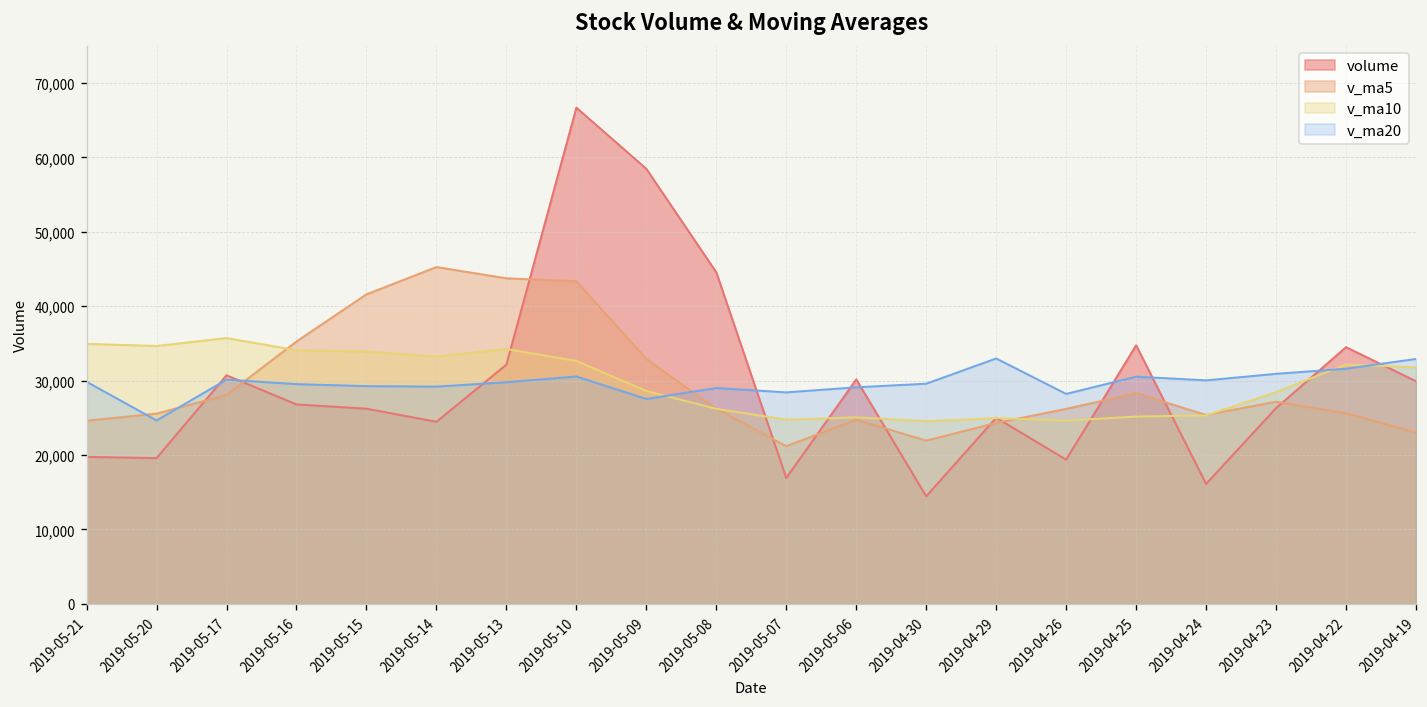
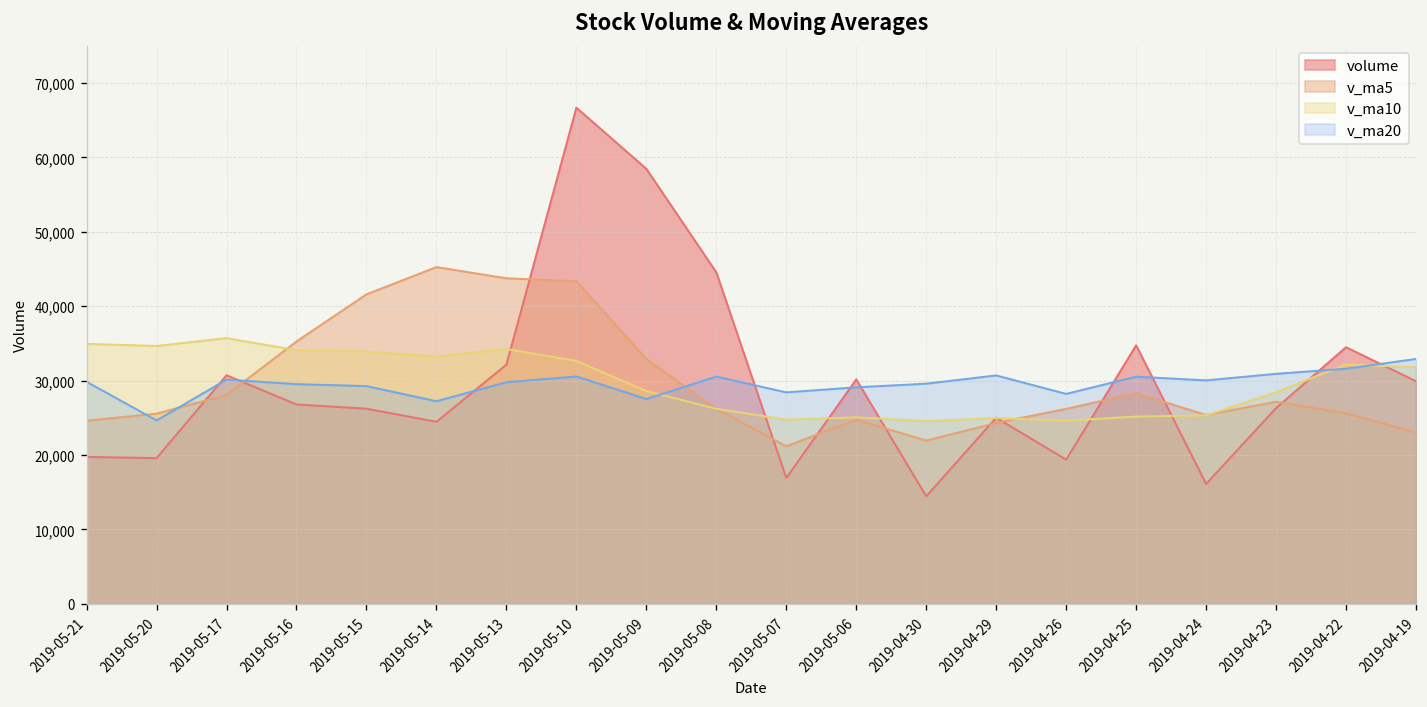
  {
    "v_ma20": {
      "2019-05-21": "30,000",
      "2019-05-20": "25,000",
      "2019-05-17": "30,000",
      "2019-05-16": "30,000",
      "2019-05-15": "29,000",
-     "2019-05-14": "29,000",
+     "2019-05-14": "27,000",
      "2019-05-13": "30,000",
      "2019-05-10": "31,000",
      "2019-05-09": "28,000",
-     "2019-05-08": "29,000",
+     "2019-05-08": "31,000",
      "2019-05-07": "28,000",
      "2019-05-06": "29,000",
      "2019-04-30": "30,000",
-     "2019-04-29": "33,000",
+     "2019-04-29": "31,000",
      "2019-04-26": "28,000",
      "2019-04-25": "31,000",
      "2019-04-24": "30,000",
      "2019-04-23": "31,000",
      "2019-04-22": "32,000",
      "2019-04-19": "33,000"
    }
  }
